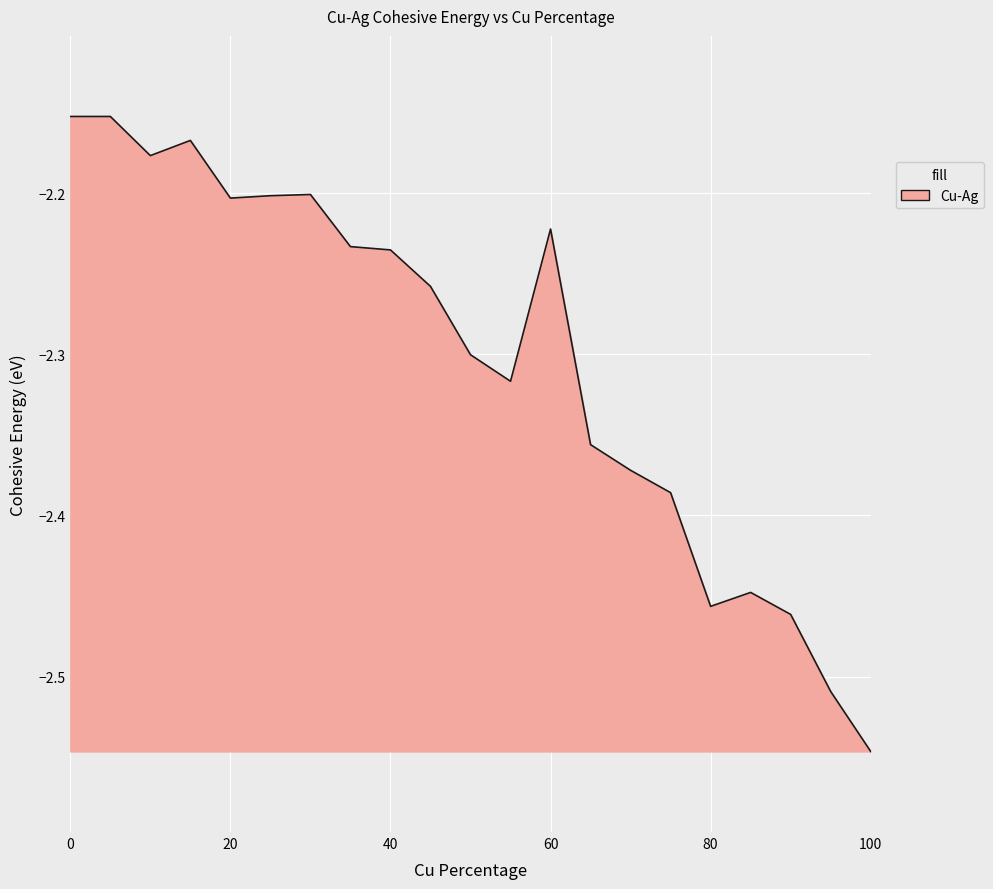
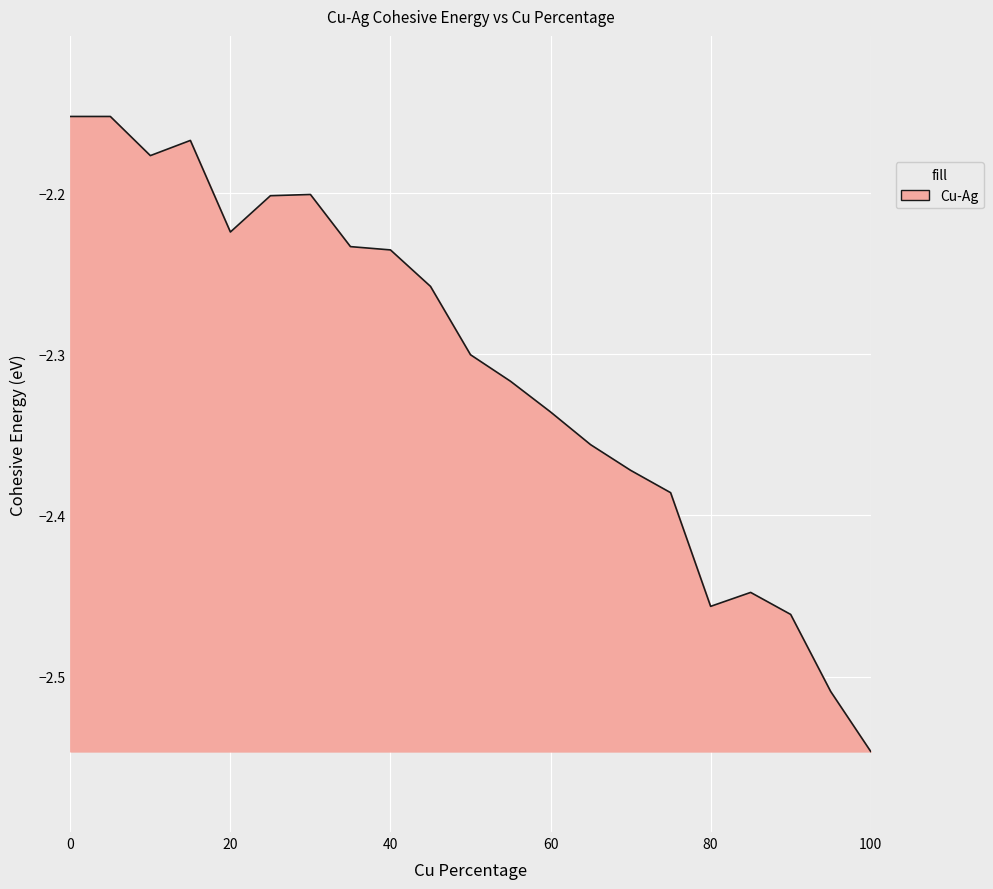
  {
    "0": -2.152,
-   "20": -2.203,
+   "20": -2.224,
    "40": -2.235,
-   "60": -2.222,
+   "60": -2.336,
    "80": -2.456,
    "100": -2.546
  }
